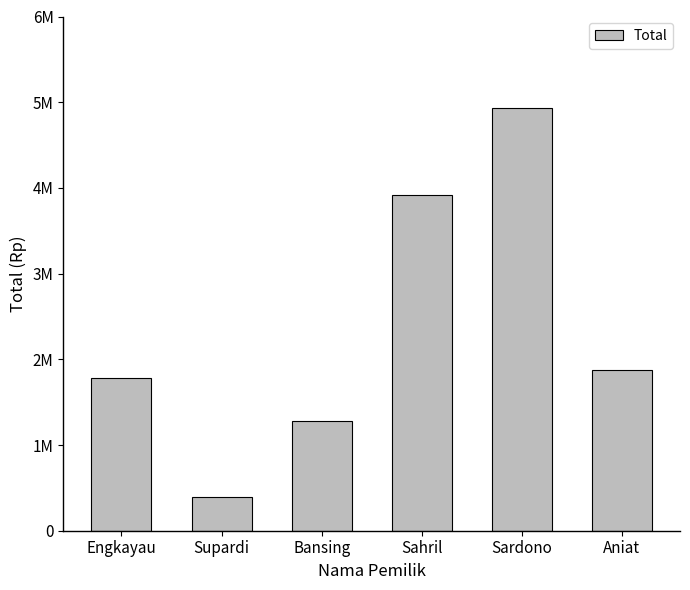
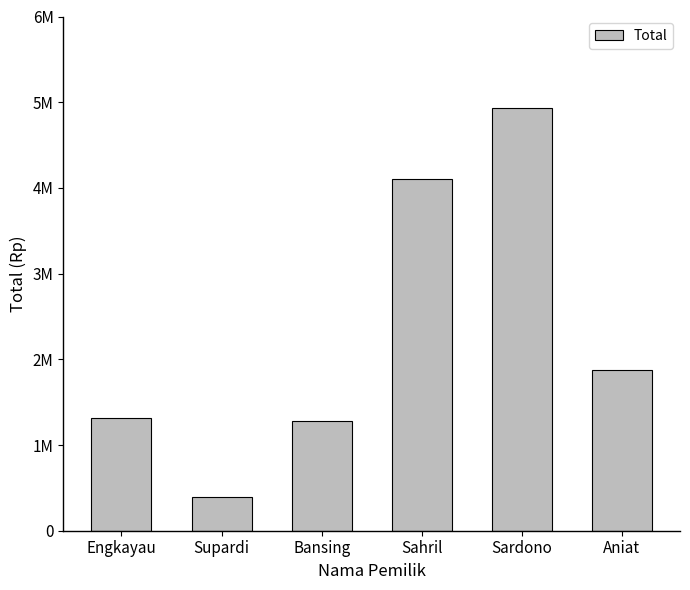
  {
-   "Engkayau": 1800000,
+   "Engkayau": 1300000,
    "Supardi": 400000,
    "Bansing": 1300000,
-   "Sahril": 3900000,
+   "Sahril": 4100000,
    "Sardono": 4900000,
    "Aniat": 1900000
  }
